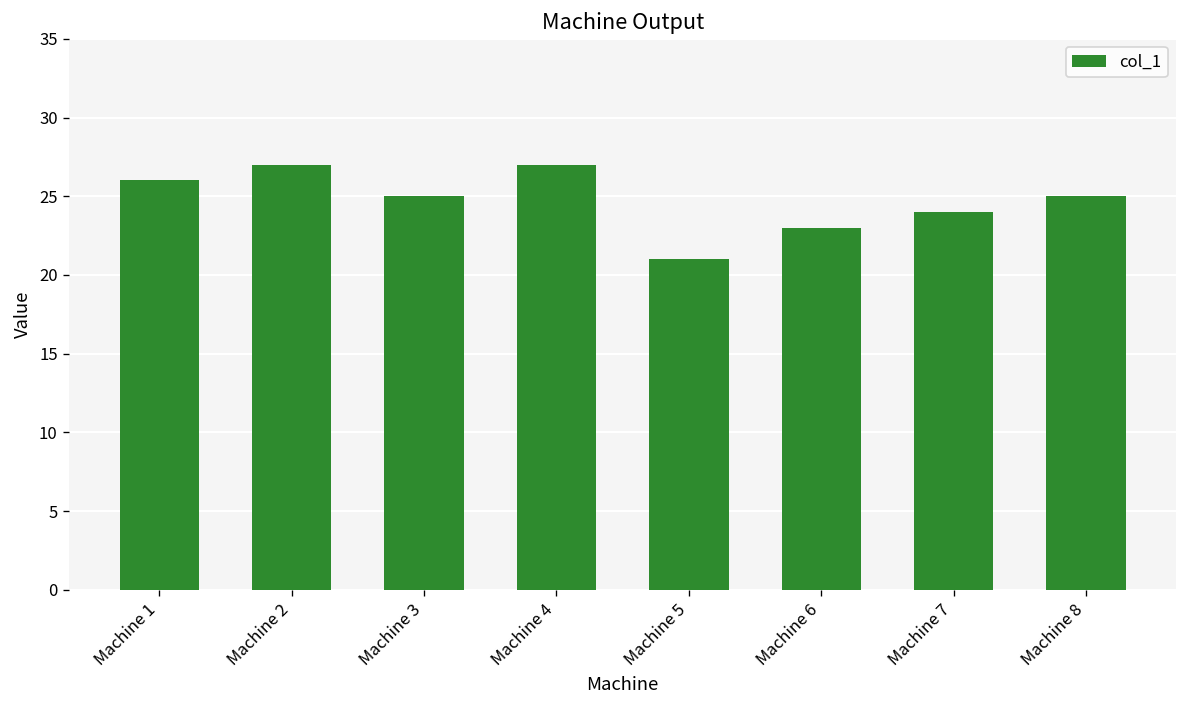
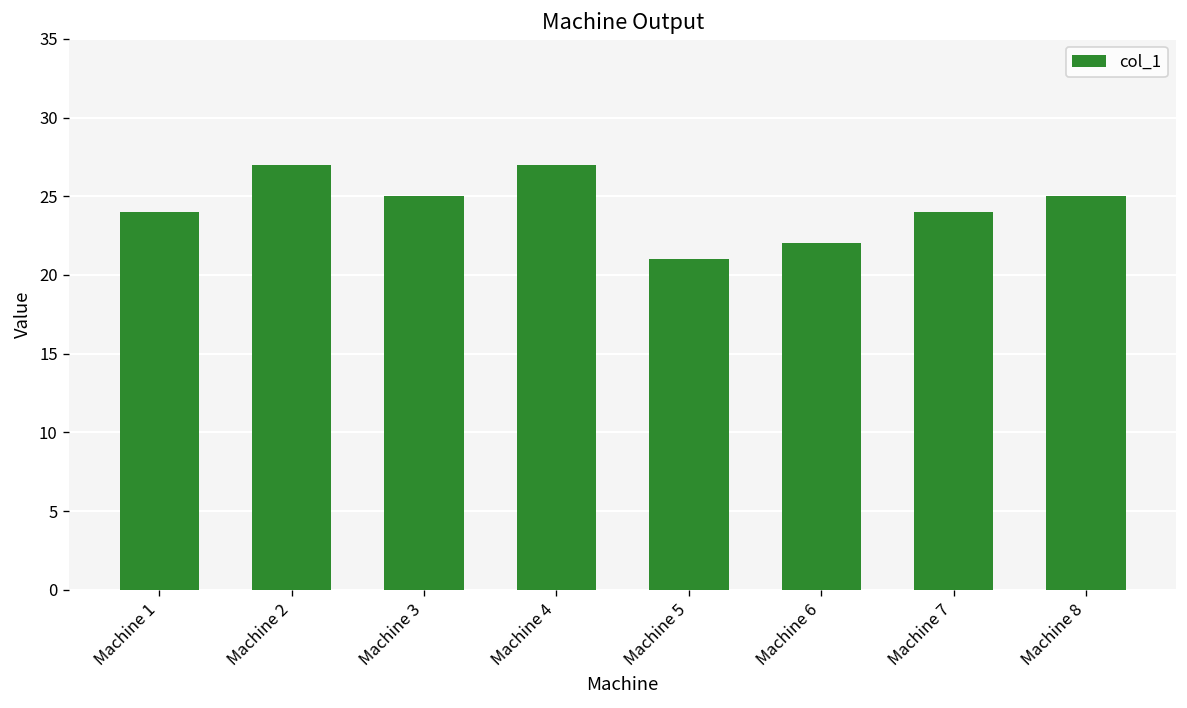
  {
-   "Machine 1": 26,
+   "Machine 1": 24,
    "Machine 2": 27,
    "Machine 3": 25,
    "Machine 4": 27,
    "Machine 5": 21,
-   "Machine 6": 23,
+   "Machine 6": 22,
    "Machine 7": 24,
    "Machine 8": 25
  }
